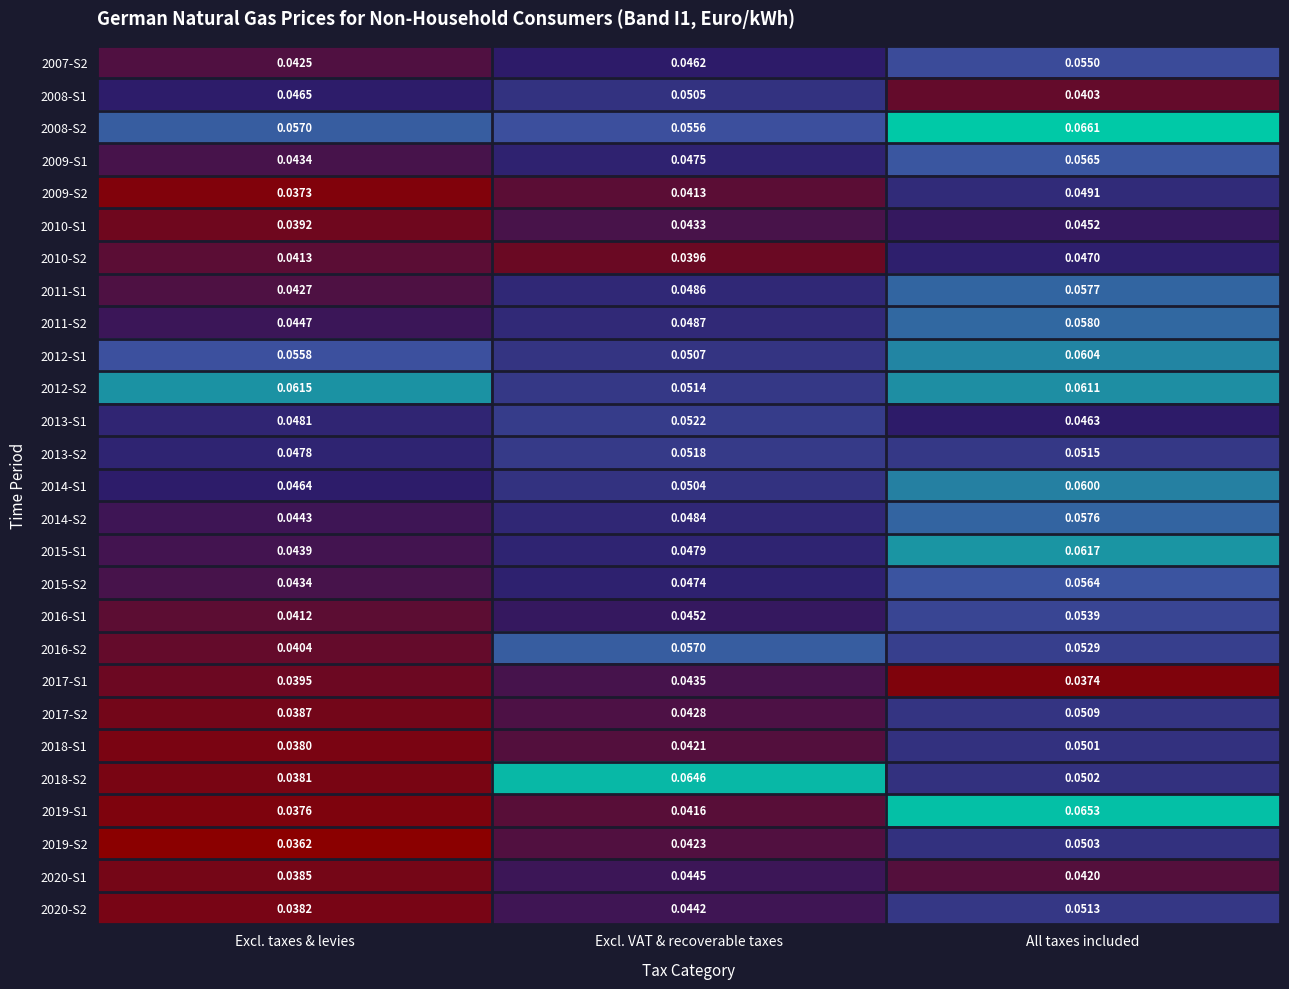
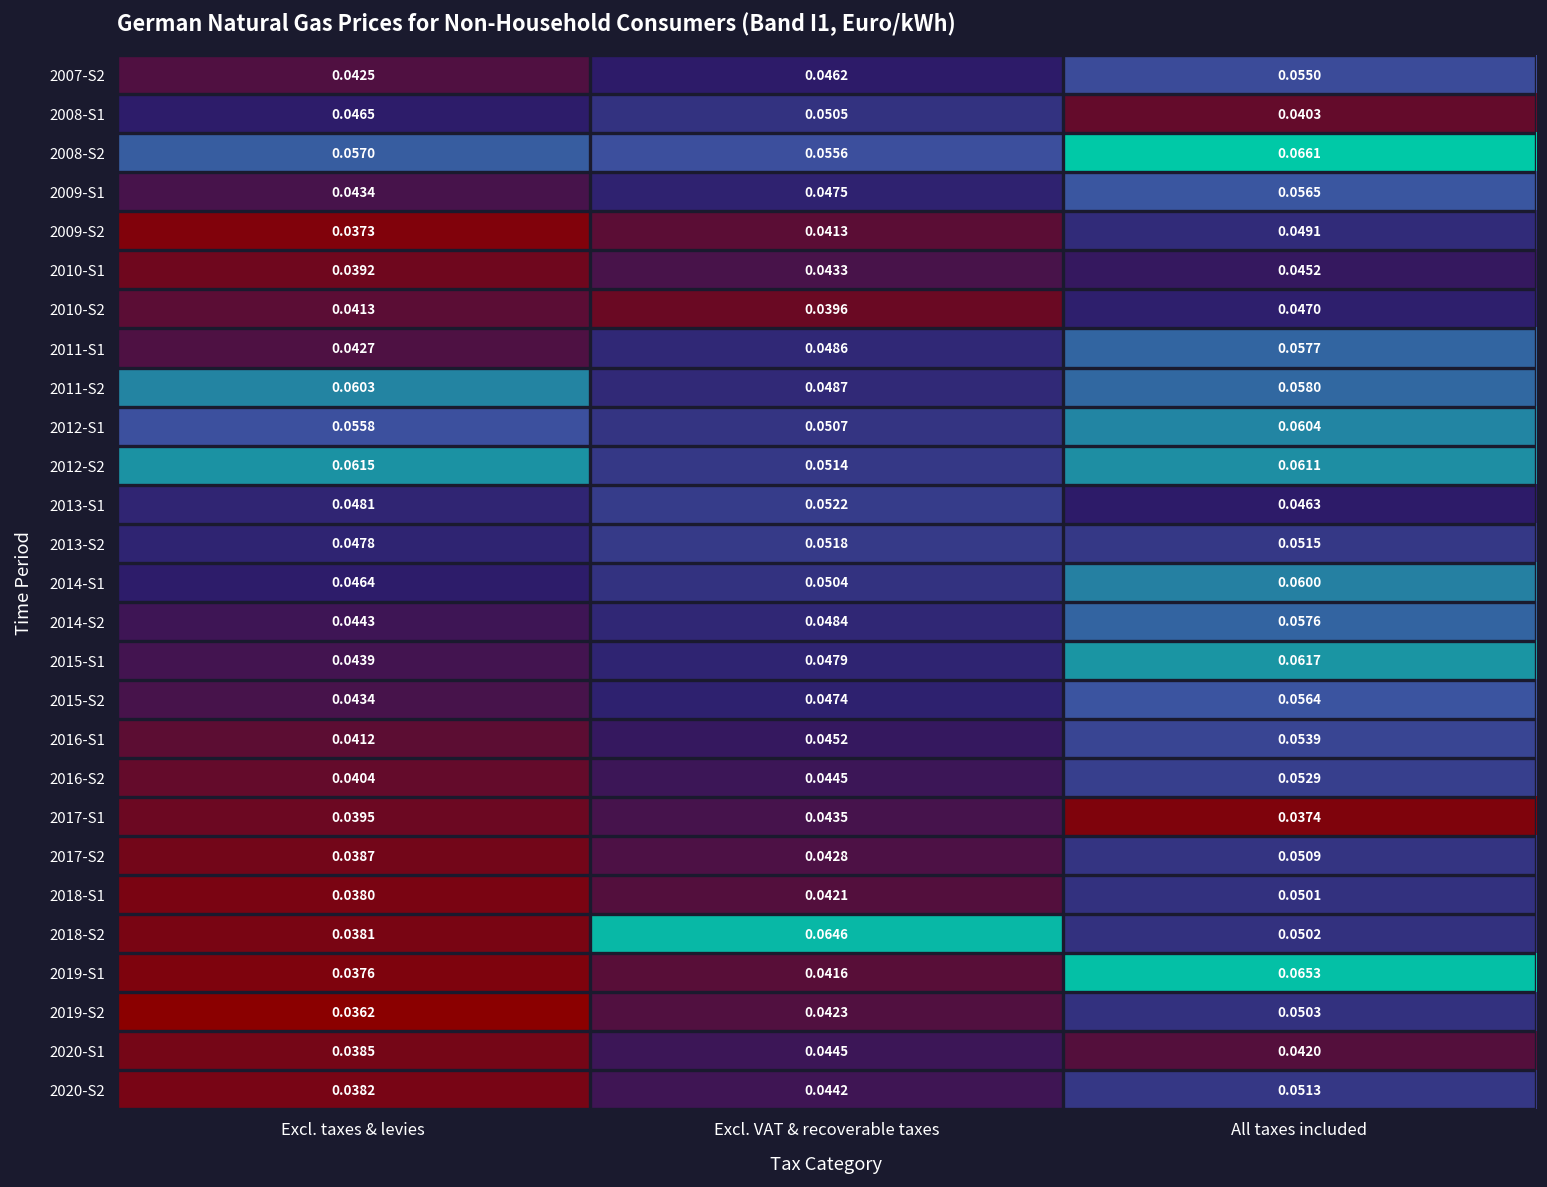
  {
    "2007-S2": {
      "Excl. taxes & levies": 0.0425,
      "Excl. VAT & recoverable taxes": 0.0462,
      "All taxes included": 0.0550
    },
    "2008-S1": {
      "Excl. taxes & levies": 0.0465,
      "Excl. VAT & recoverable taxes": 0.0505,
      "All taxes included": 0.0403
    },
    "2008-S2": {
      "Excl. taxes & levies": 0.0570,
      "Excl. VAT & recoverable taxes": 0.0556,
      "All taxes included": 0.0661
    },
    "2009-S1": {
      "Excl. taxes & levies": 0.0434,
      "Excl. VAT & recoverable taxes": 0.0475,
      "All taxes included": 0.0565
    },
    "2009-S2": {
      "Excl. taxes & levies": 0.0373,
      "Excl. VAT & recoverable taxes": 0.0413,
      "All taxes included": 0.0491
    },
    "2010-S1": {
      "Excl. taxes & levies": 0.0392,
      "Excl. VAT & recoverable taxes": 0.0433,
      "All taxes included": 0.0452
    },
    "2010-S2": {
      "Excl. taxes & levies": 0.0413,
      "Excl. VAT & recoverable taxes": 0.0396,
      "All taxes included": 0.0470
    },
    "2011-S1": {
      "Excl. taxes & levies": 0.0427,
      "Excl. VAT & recoverable taxes": 0.0486,
      "All taxes included": 0.0577
    },
    "2011-S2": {
-     "Excl. taxes & levies": 0.0447,
+     "Excl. taxes & levies": 0.0603,
      "Excl. VAT & recoverable taxes": 0.0487,
      "All taxes included": 0.0580
    },
    "2012-S1": {
      "Excl. taxes & levies": 0.0558,
      "Excl. VAT & recoverable taxes": 0.0507,
      "All taxes included": 0.0604
    },
    "2012-S2": {
      "Excl. taxes & levies": 0.0615,
      "Excl. VAT & recoverable taxes": 0.0514,
      "All taxes included": 0.0611
    },
    "2013-S1": {
      "Excl. taxes & levies": 0.0481,
      "Excl. VAT & recoverable taxes": 0.0522,
      "All taxes included": 0.0463
    },
    "2013-S2": {
      "Excl. taxes & levies": 0.0478,
      "Excl. VAT & recoverable taxes": 0.0518,
      "All taxes included": 0.0515
    },
    "2014-S1": {
      "Excl. taxes & levies": 0.0464,
      "Excl. VAT & recoverable taxes": 0.0504,
      "All taxes included": 0.0600
    },
    "2014-S2": {
      "Excl. taxes & levies": 0.0443,
      "Excl. VAT & recoverable taxes": 0.0484,
      "All taxes included": 0.0576
    },
    "2015-S1": {
      "Excl. taxes & levies": 0.0439,
      "Excl. VAT & recoverable taxes": 0.0479,
      "All taxes included": 0.0617
    },
    "2015-S2": {
      "Excl. taxes & levies": 0.0434,
      "Excl. VAT & recoverable taxes": 0.0474,
      "All taxes included": 0.0564
    },
    "2016-S1": {
      "Excl. taxes & levies": 0.0412,
      "Excl. VAT & recoverable taxes": 0.0452,
      "All taxes included": 0.0539
    },
    "2016-S2": {
      "Excl. taxes & levies": 0.0404,
-     "Excl. VAT & recoverable taxes": 0.0570,
+     "Excl. VAT & recoverable taxes": 0.0445,
      "All taxes included": 0.0529
    },
    "2017-S1": {
      "Excl. taxes & levies": 0.0395,
      "Excl. VAT & recoverable taxes": 0.0435,
      "All taxes included": 0.0374
    },
    "2017-S2": {
      "Excl. taxes & levies": 0.0387,
      "Excl. VAT & recoverable taxes": 0.0428,
      "All taxes included": 0.0509
    },
    "2018-S1": {
      "Excl. taxes & levies": 0.0380,
      "Excl. VAT & recoverable taxes": 0.0421,
      "All taxes included": 0.0501
    },
    "2018-S2": {
      "Excl. taxes & levies": 0.0381,
      "Excl. VAT & recoverable taxes": 0.0646,
      "All taxes included": 0.0502
    },
    "2019-S1": {
      "Excl. taxes & levies": 0.0376,
      "Excl. VAT & recoverable taxes": 0.0416,
      "All taxes included": 0.0653
    },
    "2019-S2": {
      "Excl. taxes & levies": 0.0362,
      "Excl. VAT & recoverable taxes": 0.0423,
      "All taxes included": 0.0503
    },
    "2020-S1": {
      "Excl. taxes & levies": 0.0385,
      "Excl. VAT & recoverable taxes": 0.0445,
      "All taxes included": 0.0420
    },
    "2020-S2": {
      "Excl. taxes & levies": 0.0382,
      "Excl. VAT & recoverable taxes": 0.0442,
      "All taxes included": 0.0513
    }
  }
